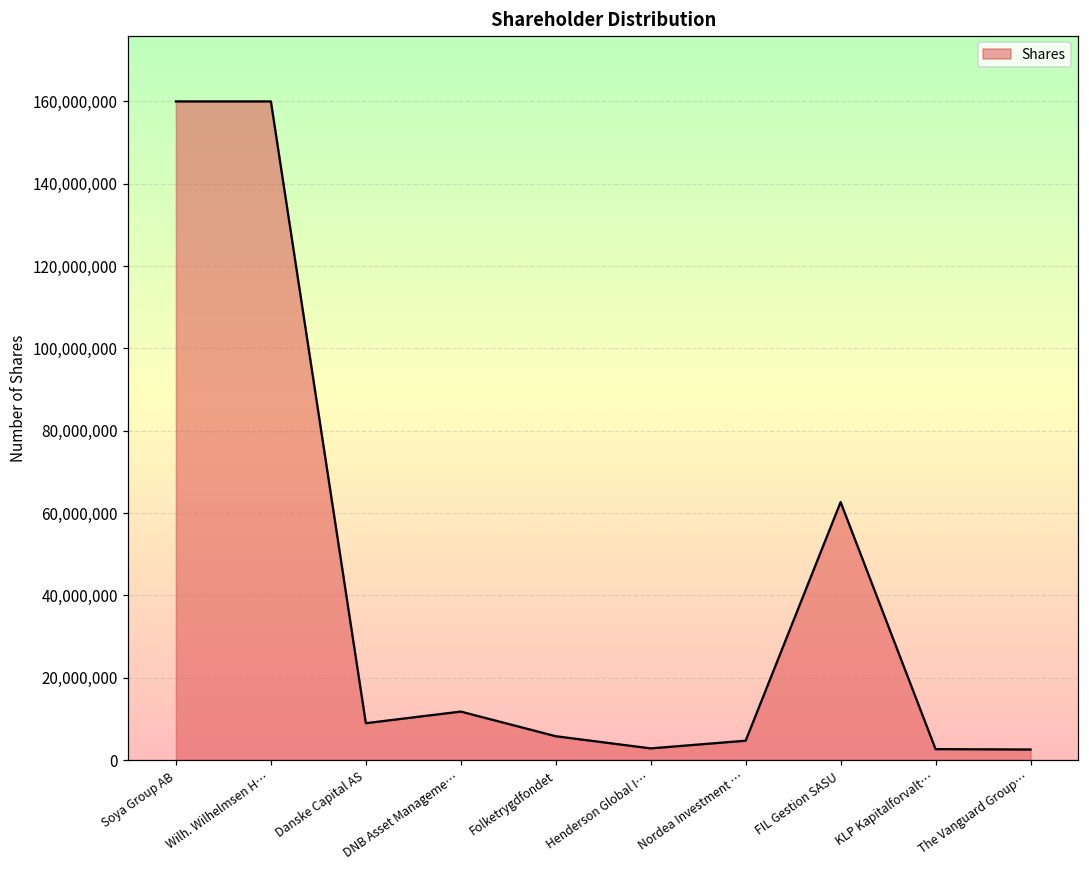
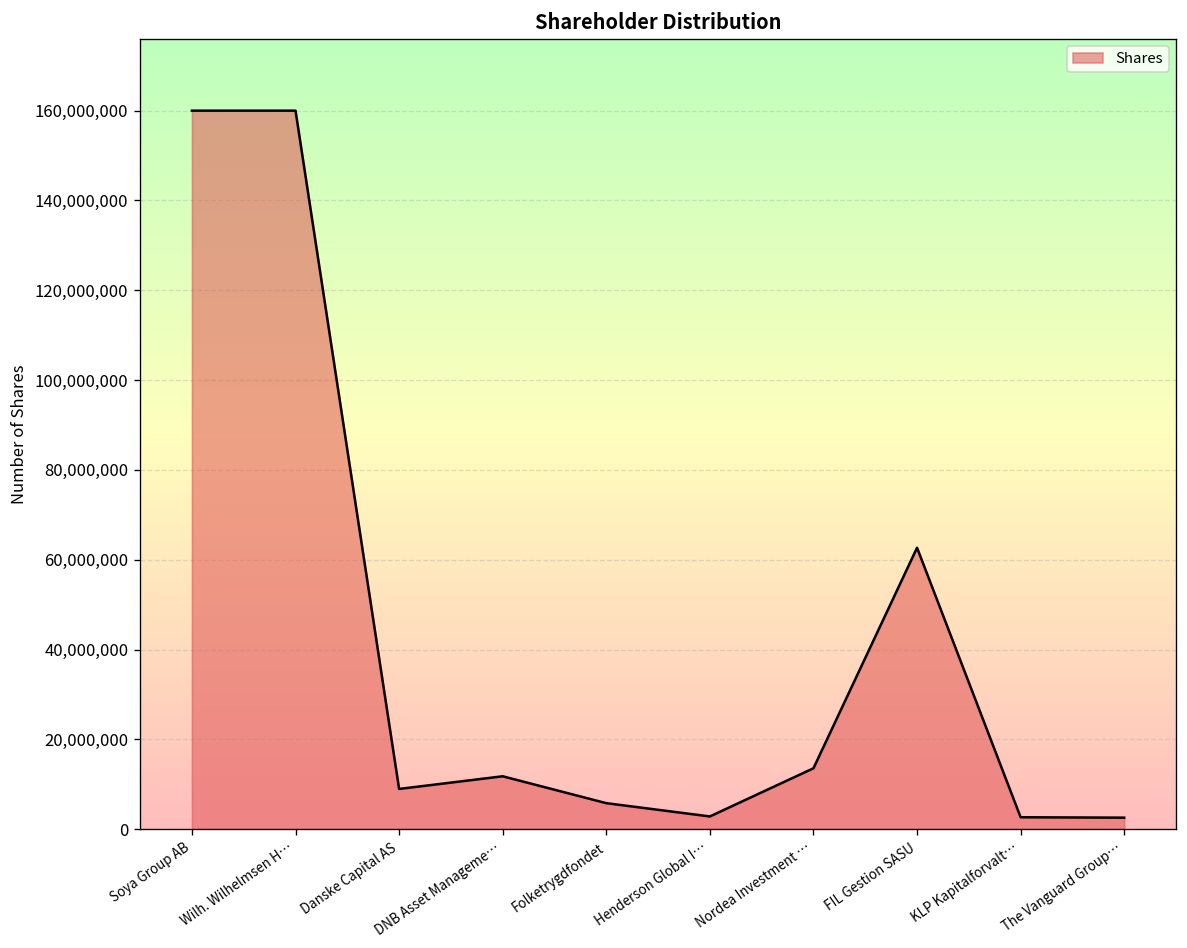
  {
    "Soya Group AB": "160,000,000",
    "Wilh. Wilhelmsen H…": "160,000,000",
    "Danske Capital AS": "9,000,000",
    "DNB Asset Manageme…": "12,000,000",
    "Folketrygdfondet": "6,000,000",
    "Henderson Global I…": "3,000,000",
-   "Nordea Investment …": "5,000,000",
+   "Nordea Investment …": "14,000,000",
    "FIL Gestion SASU": "63,000,000",
    "KLP Kapitalforvalt…": "3,000,000",
    "The Vanguard Group…": "3,000,000"
  }
